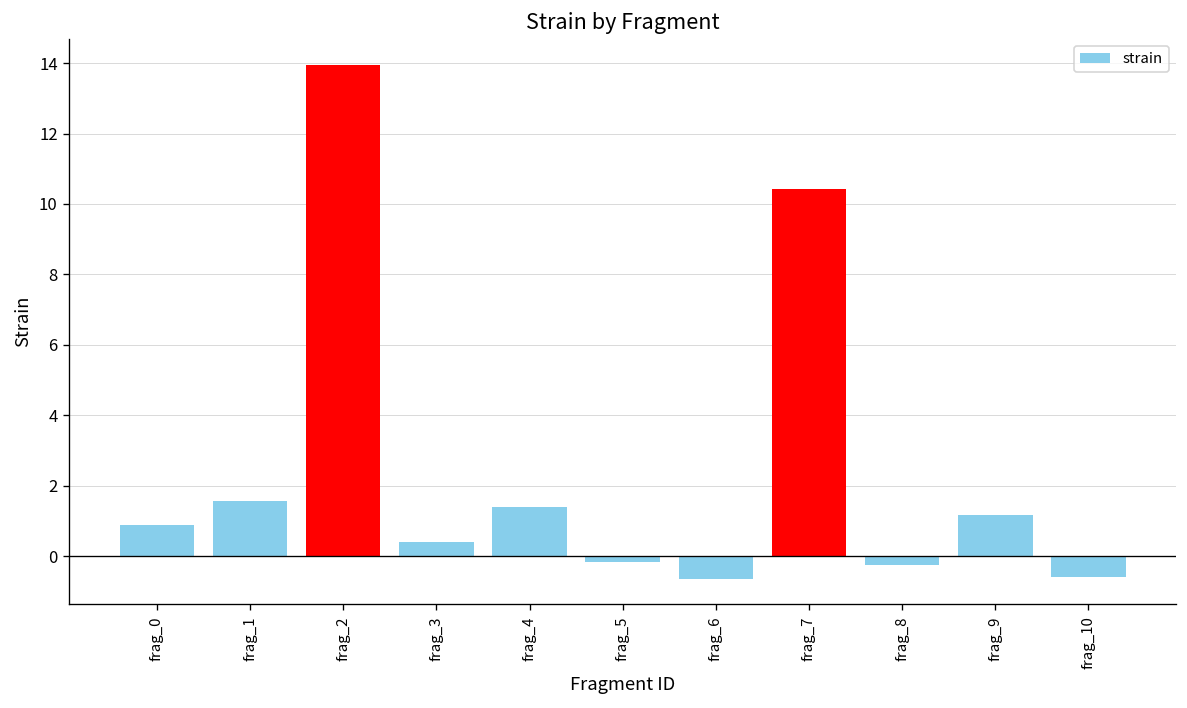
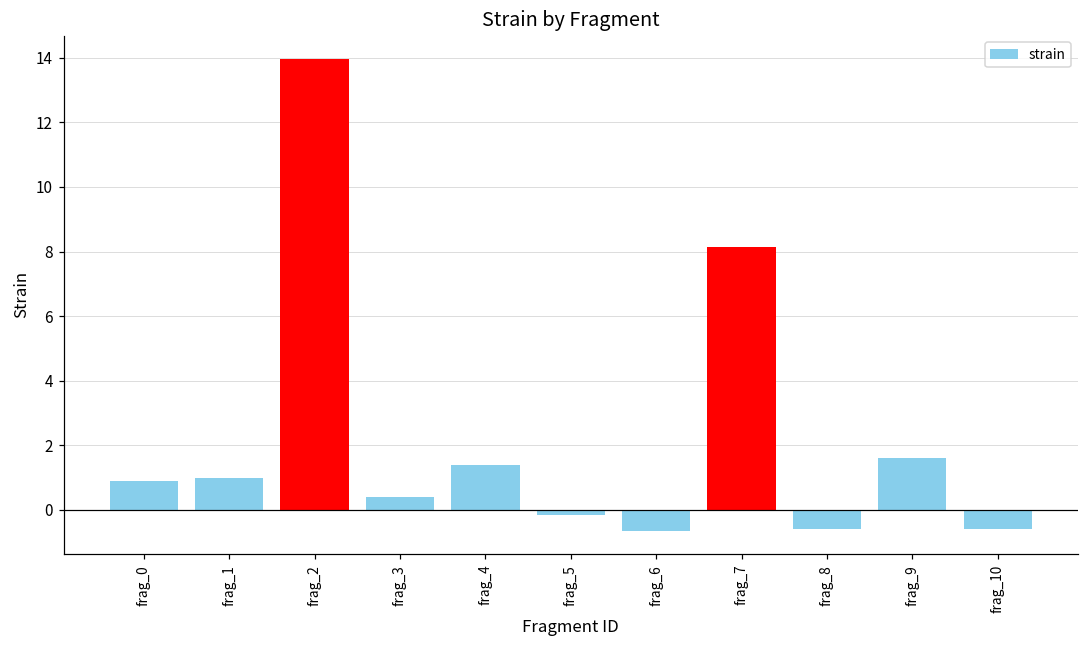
  {
    "frag_0": 0.9,
-   "frag_1": 1.6,
+   "frag_1": 1.0,
    "frag_2": 14.0,
    "frag_3": 0.4,
    "frag_4": 1.4,
    "frag_5": -0.2,
    "frag_6": -0.6,
-   "frag_7": 10.4,
-   "frag_8": -0.3,
-   "frag_9": 1.2,
+   "frag_7": 8.2,
+   "frag_8": -0.6,
+   "frag_9": 1.6,
    "frag_10": -0.6
  }
